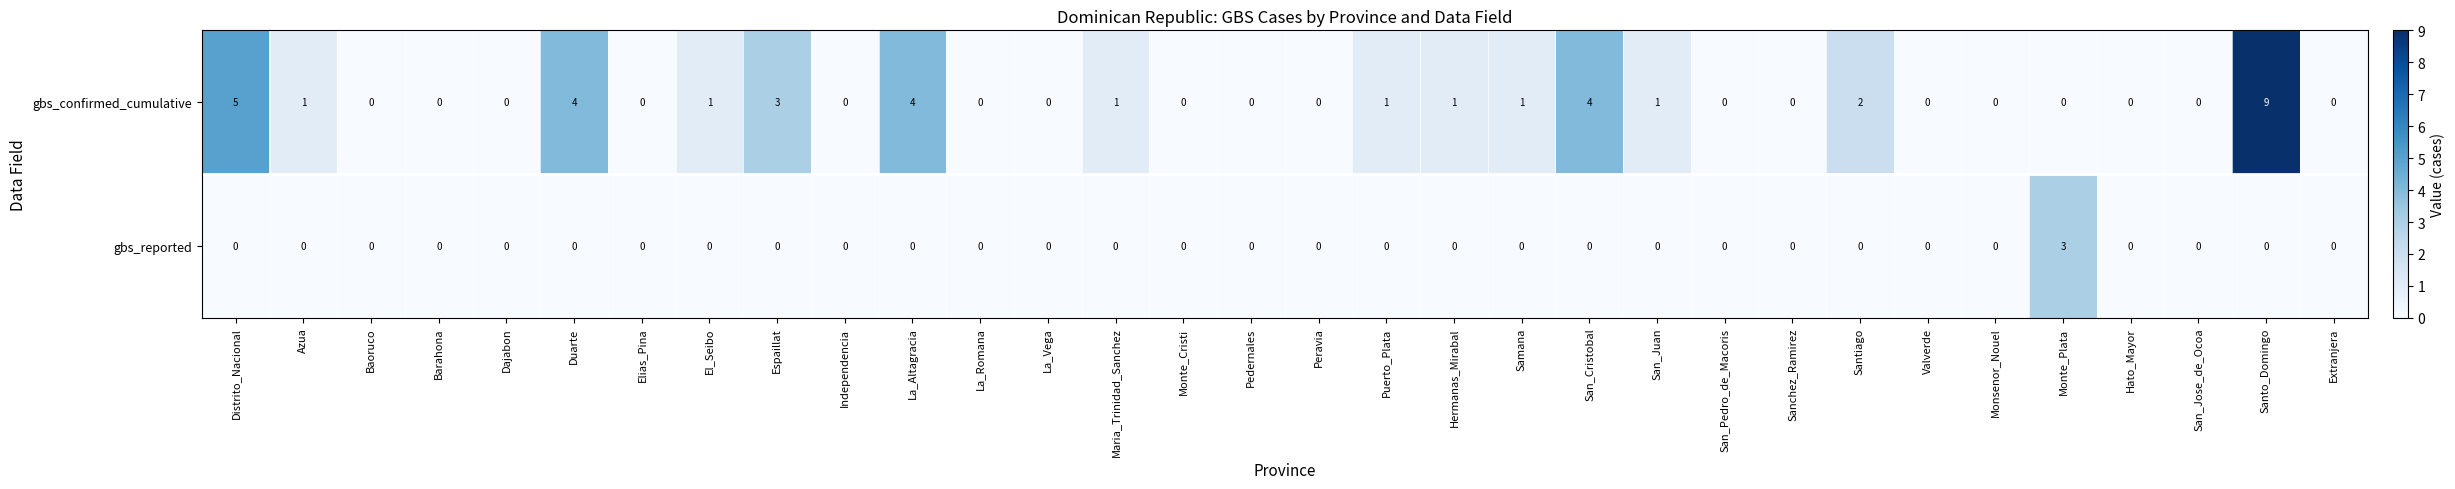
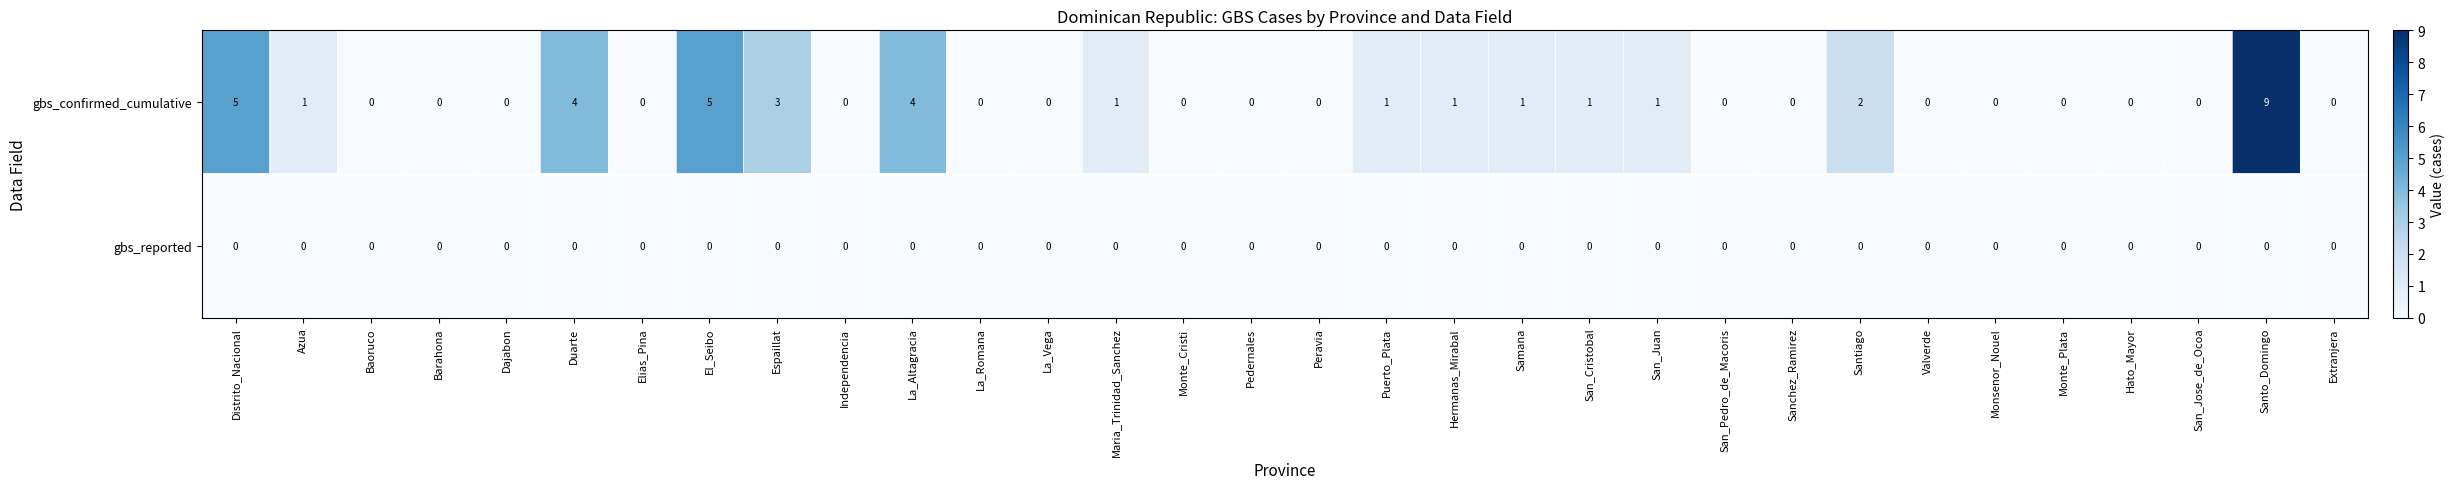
  {
    "gbs_confirmed_cumulative": {
      "Distrito_Nacional": 5,
      "Azua": 1,
      "Baoruco": 0,
      "Barahona": 0,
      "Dajabon": 0,
      "Duarte": 4,
      "Elias_Pina": 0,
-     "El_Seibo": 1,
+     "El_Seibo": 5,
      "Espaillat": 3,
      "Independencia": 0,
      "La_Altagracia": 4,
      "La_Romana": 0,
      "La_Vega": 0,
      "Maria_Trinidad_Sanchez": 1,
      "Monte_Cristi": 0,
      "Pedernales": 0,
      "Peravia": 0,
      "Puerto_Plata": 1,
      "Hermanas_Mirabal": 1,
      "Samana": 1,
-     "San_Cristobal": 4,
+     "San_Cristobal": 1,
      "San_Juan": 1,
      "San_Pedro_de_Macoris": 0,
      "Sanchez_Ramirez": 0,
      "Santiago": 2,
      "Valverde": 0,
      "Monsenor_Nouel": 0,
      "Monte_Plata": 0,
      "Hato_Mayor": 0,
      "San_Jose_de_Ocoa": 0,
      "Santo_Domingo": 9,
      "Extranjera": 0
    },
    "gbs_reported": {
      "Distrito_Nacional": 0,
      "Azua": 0,
      "Baoruco": 0,
      "Barahona": 0,
      "Dajabon": 0,
      "Duarte": 0,
      "Elias_Pina": 0,
      "El_Seibo": 0,
      "Espaillat": 0,
      "Independencia": 0,
      "La_Altagracia": 0,
      "La_Romana": 0,
      "La_Vega": 0,
      "Maria_Trinidad_Sanchez": 0,
      "Monte_Cristi": 0,
      "Pedernales": 0,
      "Peravia": 0,
      "Puerto_Plata": 0,
      "Hermanas_Mirabal": 0,
      "Samana": 0,
      "San_Cristobal": 0,
      "San_Juan": 0,
      "San_Pedro_de_Macoris": 0,
      "Sanchez_Ramirez": 0,
      "Santiago": 0,
      "Valverde": 0,
      "Monsenor_Nouel": 0,
-     "Monte_Plata": 3,
+     "Monte_Plata": 0,
      "Hato_Mayor": 0,
      "San_Jose_de_Ocoa": 0,
      "Santo_Domingo": 0,
      "Extranjera": 0
    }
  }
